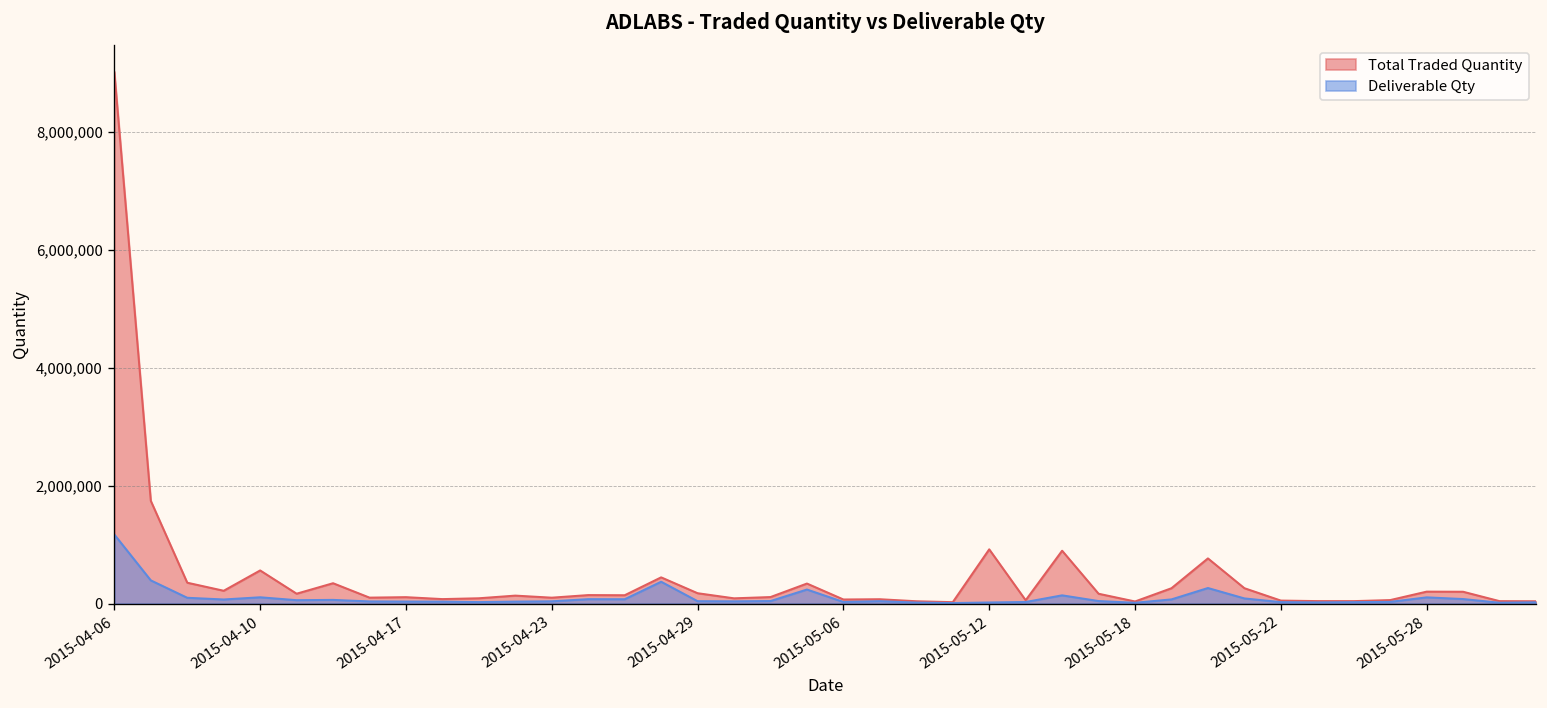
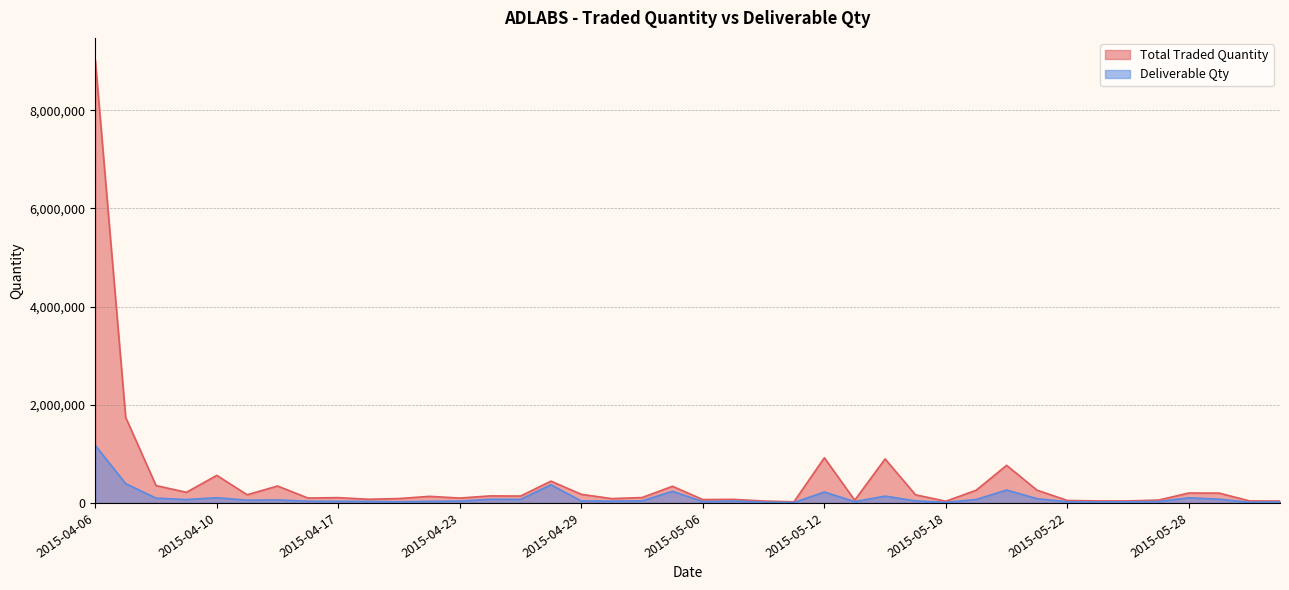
  {
    "Total Traded Quantity": {
      "2015-04-06": "9,000,000",
      "2015-04-10": "600,000",
      "2015-04-17": "100,000",
      "2015-04-23": "100,000",
      "2015-04-29": "200,000",
      "2015-05-12": "900,000",
      "2015-05-28": "200,000"
    },
    "Deliverable Qty": {
      "2015-04-06": "1,200,000",
      "2015-04-10": "100,000",
      "2015-04-17": "0",
      "2015-04-23": "0",
      "2015-04-29": "0",
-     "2015-05-12": "0",
+     "2015-05-12": "200,000",
      "2015-05-28": "100,000"
    }
  }
